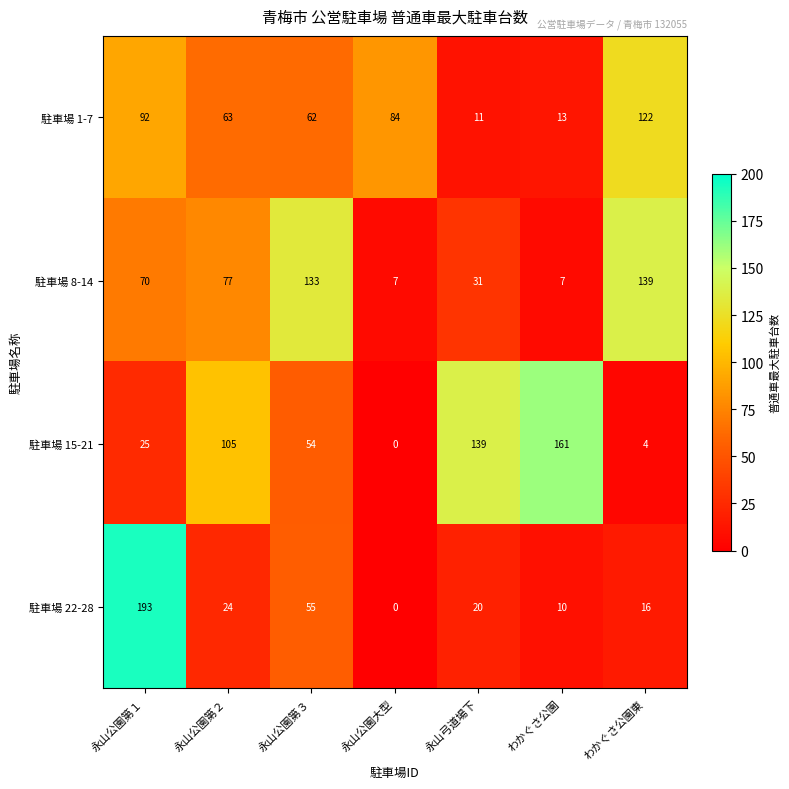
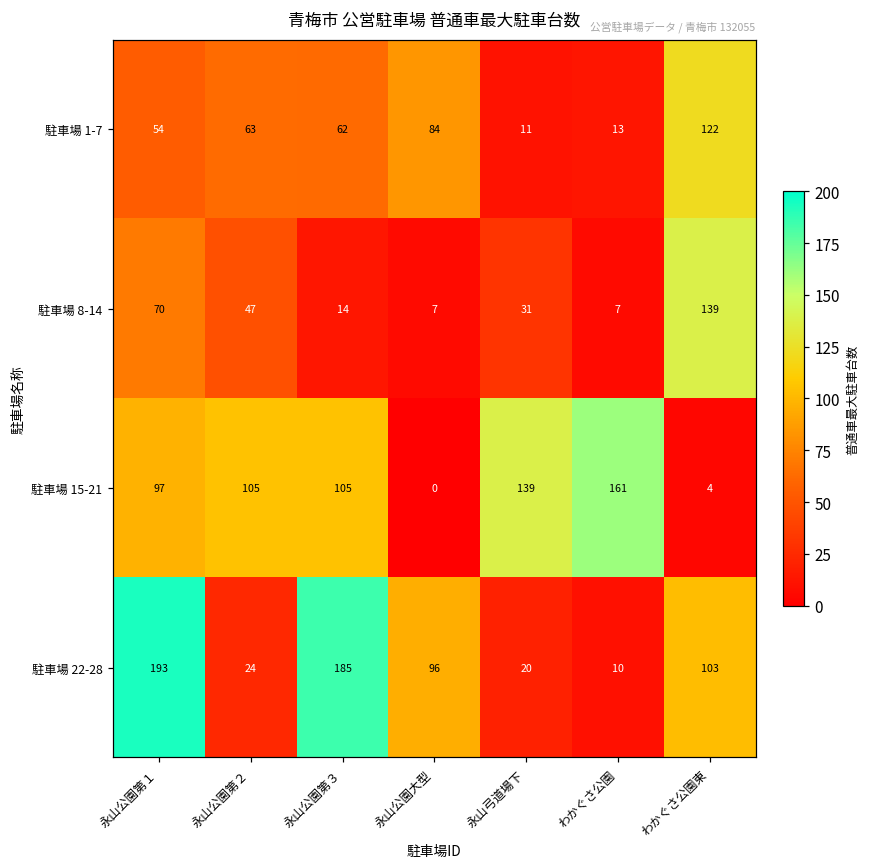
  {
    "駐車場 1-7": {
-     "永山公園第１": 92,
+     "永山公園第１": 54,
      "永山公園第２": 63,
      "永山公園第３": 62,
      "永山公園大型": 84,
      "永山弓道場下": 11,
      "わかぐさ公園": 13,
      "わかぐさ公園東": 122
    },
    "駐車場 8-14": {
      "永山公園第１": 70,
-     "永山公園第２": 77,
-     "永山公園第３": 133,
+     "永山公園第２": 47,
+     "永山公園第３": 14,
      "永山公園大型": 7,
      "永山弓道場下": 31,
      "わかぐさ公園": 7,
      "わかぐさ公園東": 139
    },
    "駐車場 15-21": {
-     "永山公園第１": 25,
+     "永山公園第１": 97,
      "永山公園第２": 105,
-     "永山公園第３": 54,
+     "永山公園第３": 105,
      "永山公園大型": 0,
      "永山弓道場下": 139,
      "わかぐさ公園": 161,
      "わかぐさ公園東": 4
    },
    "駐車場 22-28": {
      "永山公園第１": 193,
      "永山公園第２": 24,
-     "永山公園第３": 55,
-     "永山公園大型": 0,
+     "永山公園第３": 185,
+     "永山公園大型": 96,
      "永山弓道場下": 20,
      "わかぐさ公園": 10,
-     "わかぐさ公園東": 16
+     "わかぐさ公園東": 103
    }
  }
